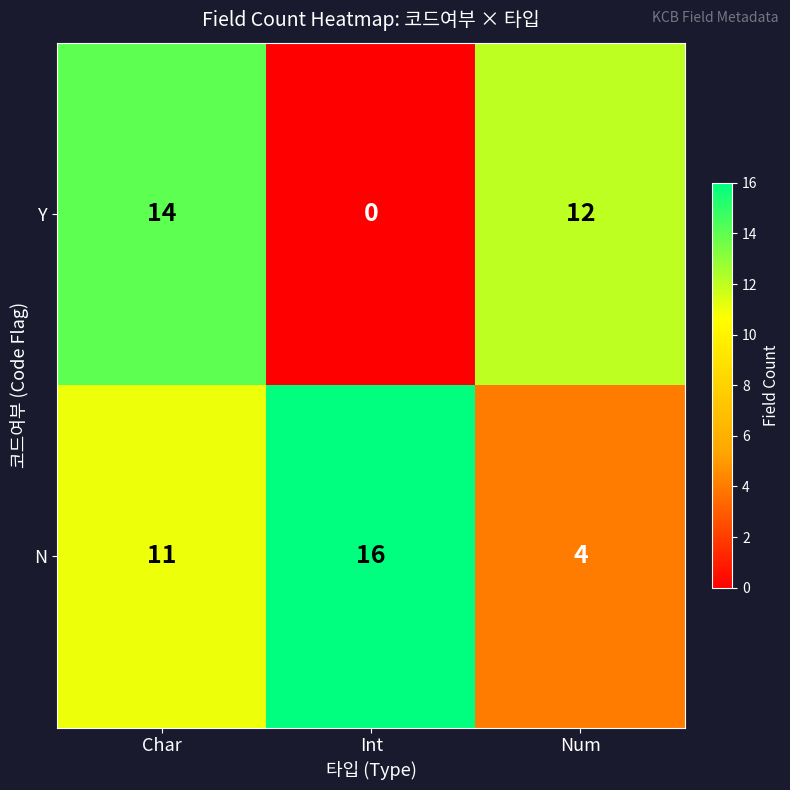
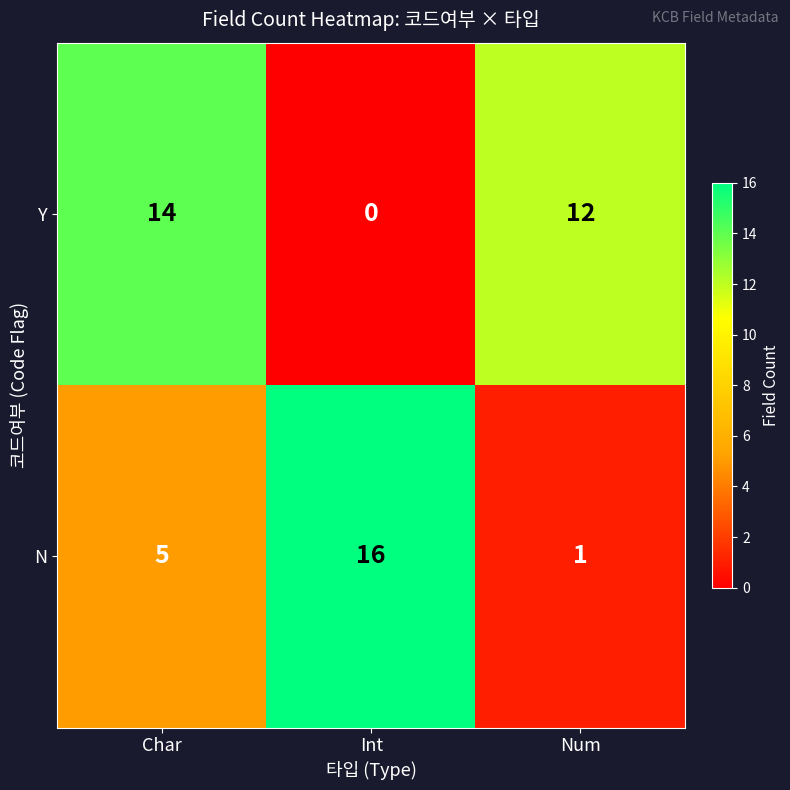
  {
    "Y": {
      "Char": 14,
      "Int": 0,
      "Num": 12
    },
    "N": {
-     "Char": 11,
+     "Char": 5,
      "Int": 16,
-     "Num": 4
+     "Num": 1
    }
  }
